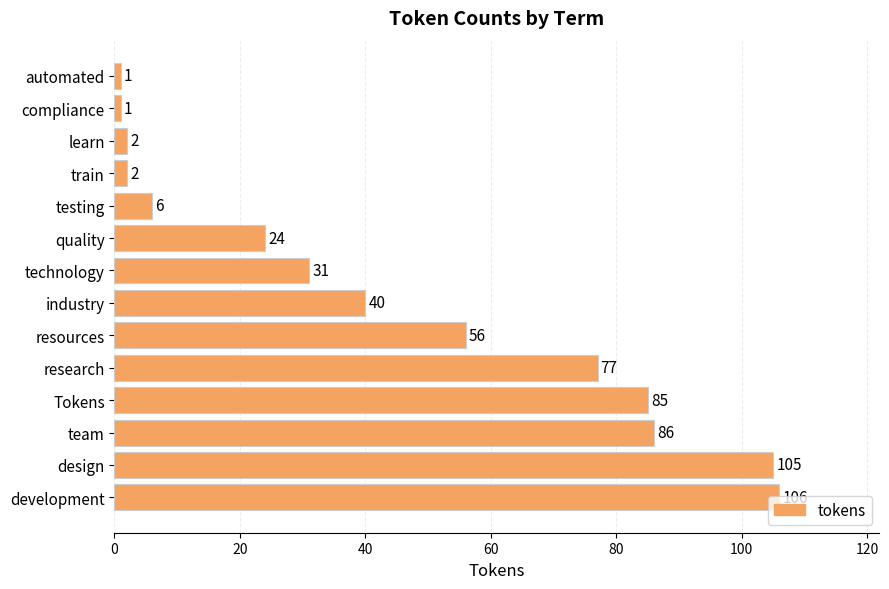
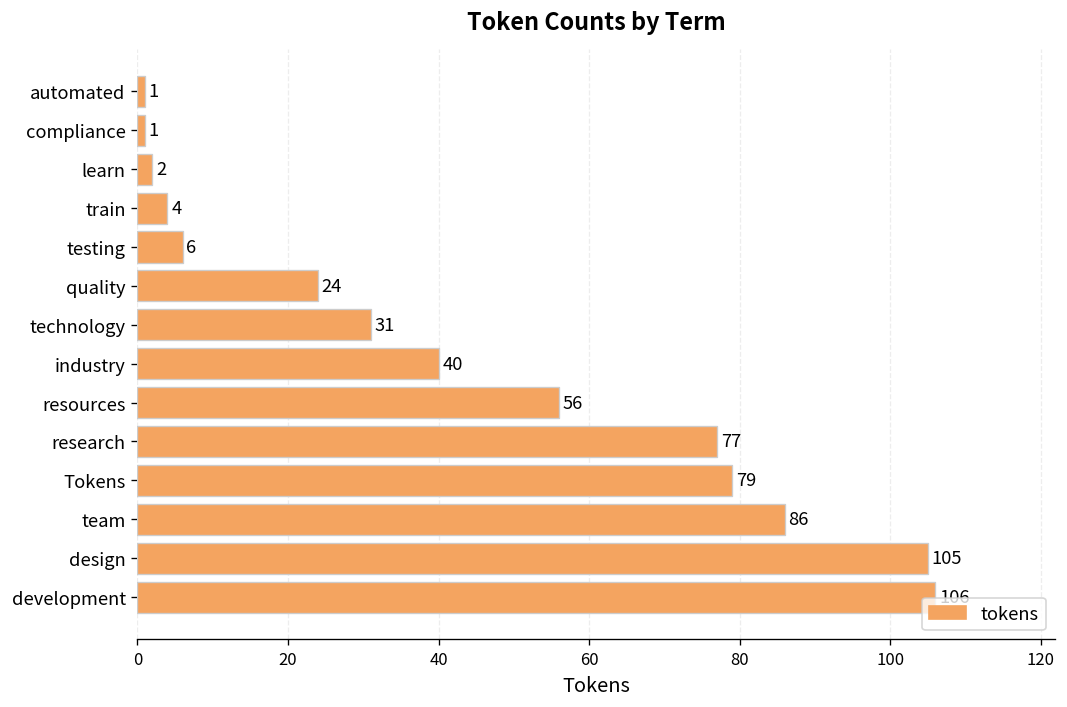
  {
    "automated": 1,
    "compliance": 1,
    "learn": 2,
-   "train": 2,
+   "train": 4,
    "testing": 6,
    "quality": 24,
    "technology": 31,
    "industry": 40,
    "resources": 56,
    "research": 77,
-   "Tokens": 85,
+   "Tokens": 79,
    "team": 86,
    "design": 105
  }
